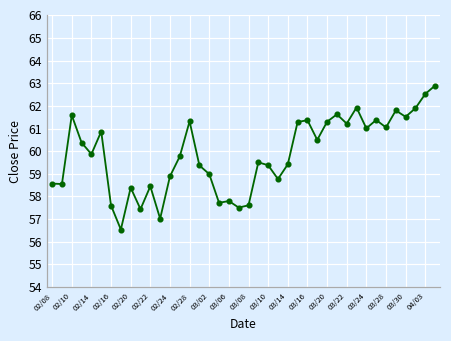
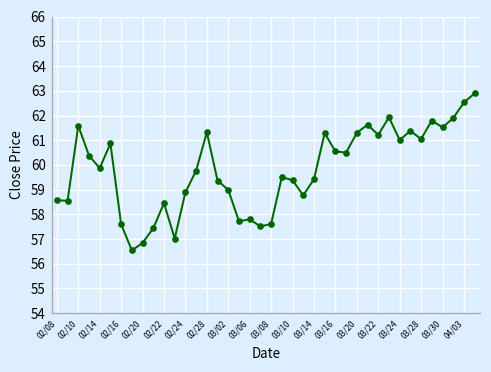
  {
    "02/08": 58.6,
    "02/10": 61.6,
    "02/14": 59.9,
    "02/16": 57.6,
-   "02/20": 58.4,
+   "02/20": 56.8,
    "02/22": 58.5,
    "02/24": 58.9,
    "02/28": 61.3,
    "03/02": 59.0,
    "03/06": 57.8,
    "03/08": 57.6,
    "03/10": 59.4,
    "03/14": 59.4,
-   "03/16": 61.4,
+   "03/16": 60.6,
    "03/20": 61.3,
    "03/22": 61.2,
    "03/24": 61.0,
    "03/28": 61.1,
    "03/30": 61.5,
    "04/03": 62.5
  }
